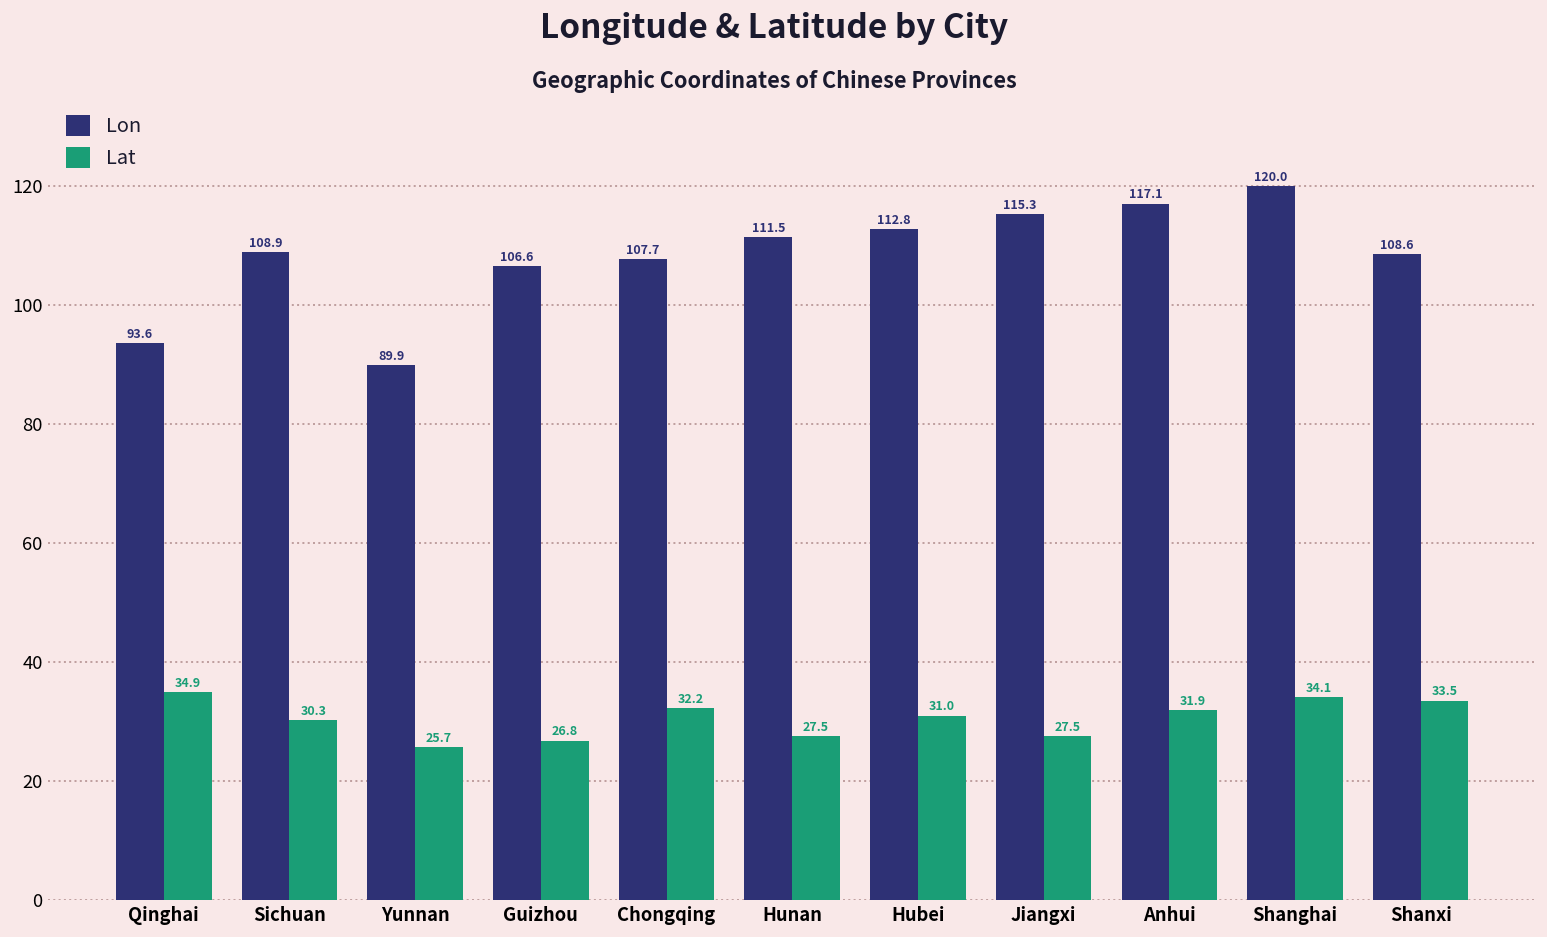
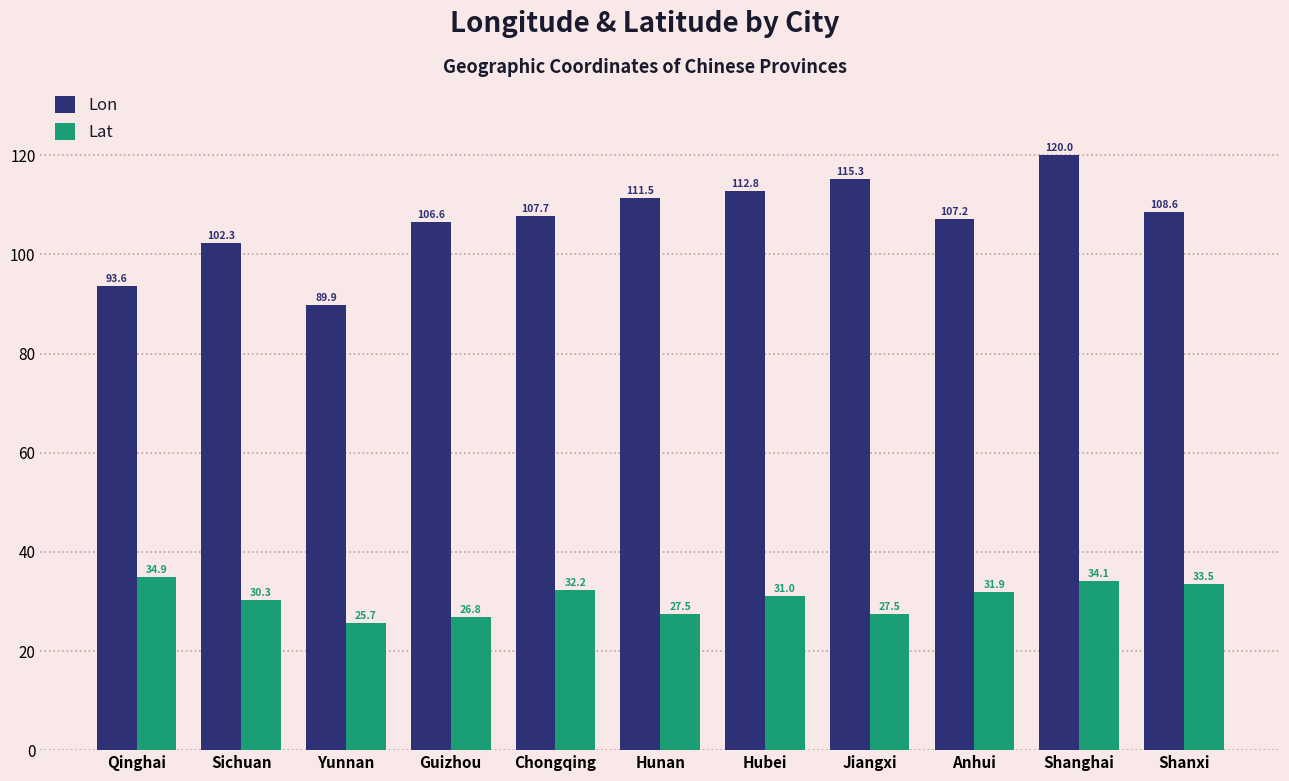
  {
    "Lon": {
      "Qinghai": 93.6,
-     "Sichuan": 108.9,
+     "Sichuan": 102.3,
      "Yunnan": 89.9,
      "Guizhou": 106.6,
      "Chongqing": 107.7,
      "Hunan": 111.5,
      "Hubei": 112.8,
      "Jiangxi": 115.3,
-     "Anhui": 117.1,
+     "Anhui": 107.2,
      "Shanghai": 120.0,
      "Shanxi": 108.6
    },
    "Lat": {
      "Qinghai": 34.9,
      "Sichuan": 30.3,
      "Yunnan": 25.7,
      "Guizhou": 26.8,
      "Chongqing": 32.2,
      "Hunan": 27.5,
      "Hubei": 31.0,
      "Jiangxi": 27.5,
      "Anhui": 31.9,
      "Shanghai": 34.1,
      "Shanxi": 33.5
    }
  }
